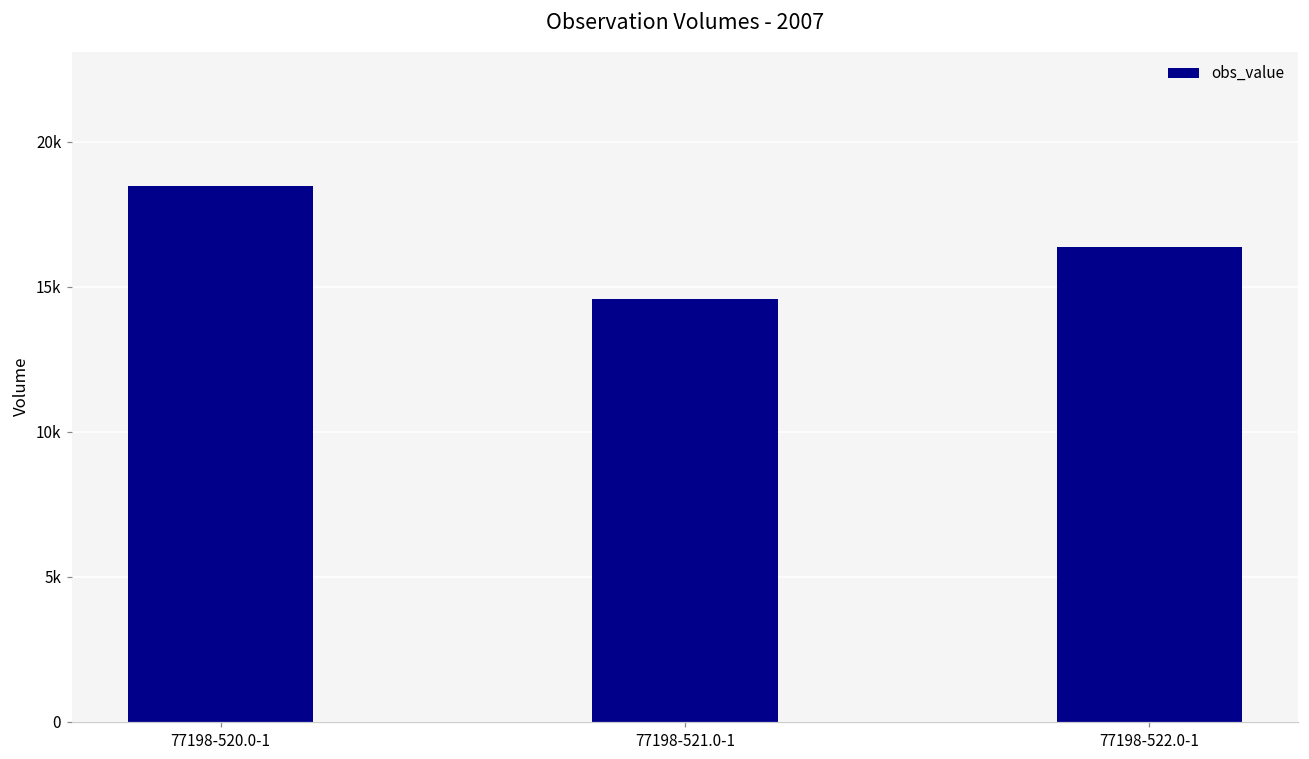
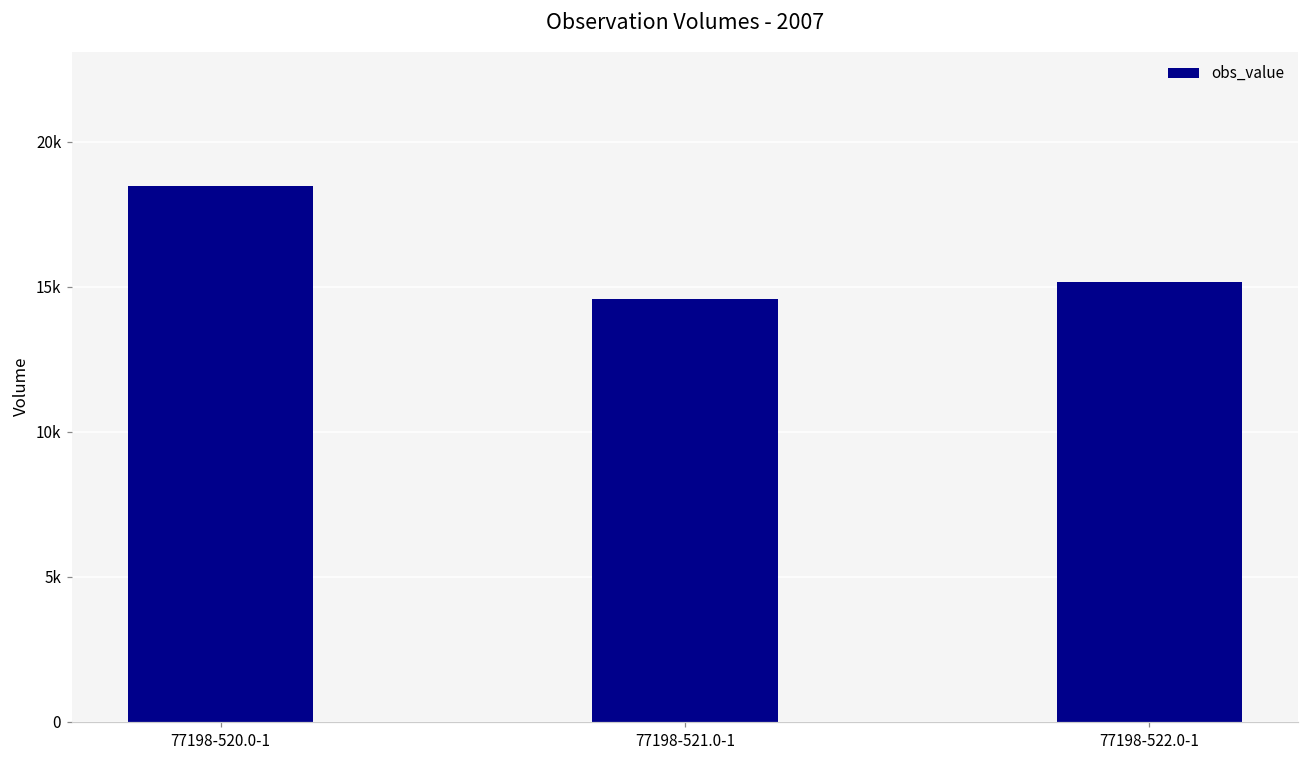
  {
    "77198-520.0-1": 18500,
    "77198-521.0-1": 14600,
-   "77198-522.0-1": 16400
+   "77198-522.0-1": 15200
  }
